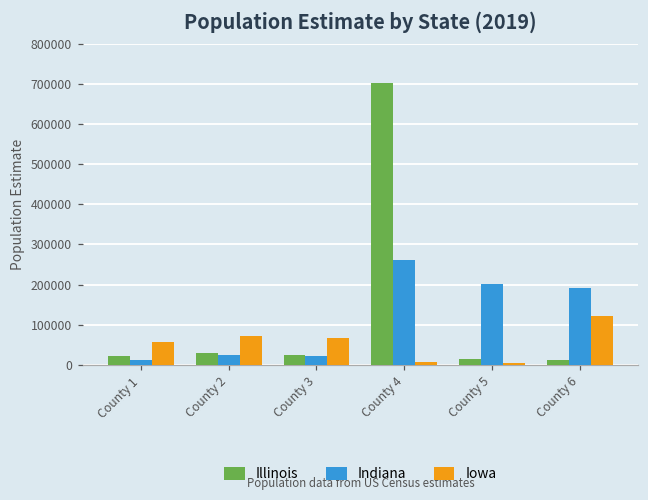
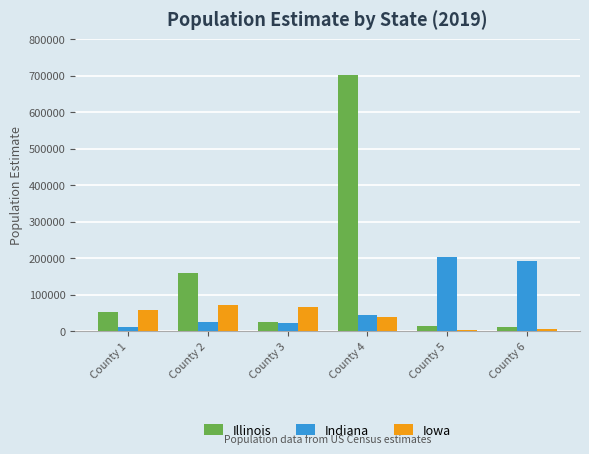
  {
    "Illinois": {
-     "County 1": 20000,
-     "County 2": 30000,
+     "County 1": 50000,
+     "County 2": 160000,
      "County 3": 20000,
      "County 4": 700000,
      "County 5": 10000,
      "County 6": 10000
    },
    "Indiana": {
      "County 1": 10000,
      "County 2": 20000,
      "County 3": 20000,
-     "County 4": 260000,
+     "County 4": 40000,
      "County 5": 200000,
      "County 6": 190000
    },
    "Iowa": {
      "County 1": 60000,
      "County 2": 70000,
      "County 3": 70000,
-     "County 4": 10000,
-     "County 6": 120000
+     "County 4": 40000,
+     "County 6": 10000
    }
  }
